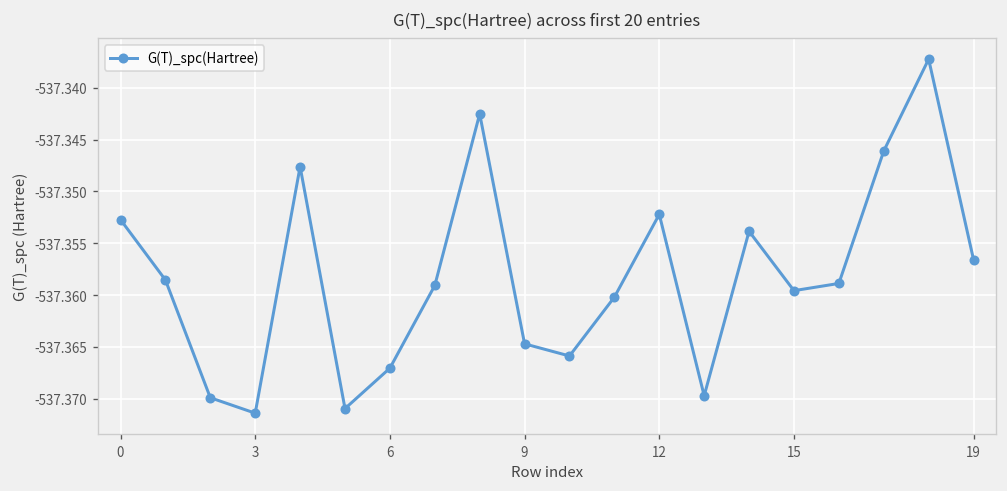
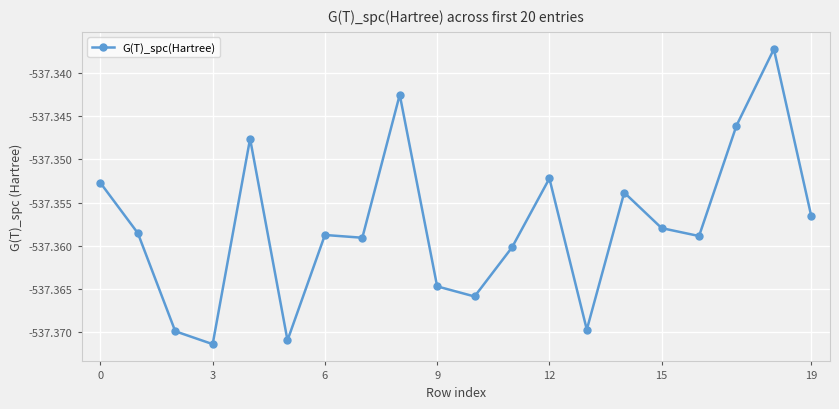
  {
    "0": -537.353,
    "3": -537.371,
-   "6": -537.367,
+   "6": -537.359,
    "9": -537.365,
    "12": -537.352,
-   "15": -537.360,
+   "15": -537.358,
    "19": -537.357
  }
